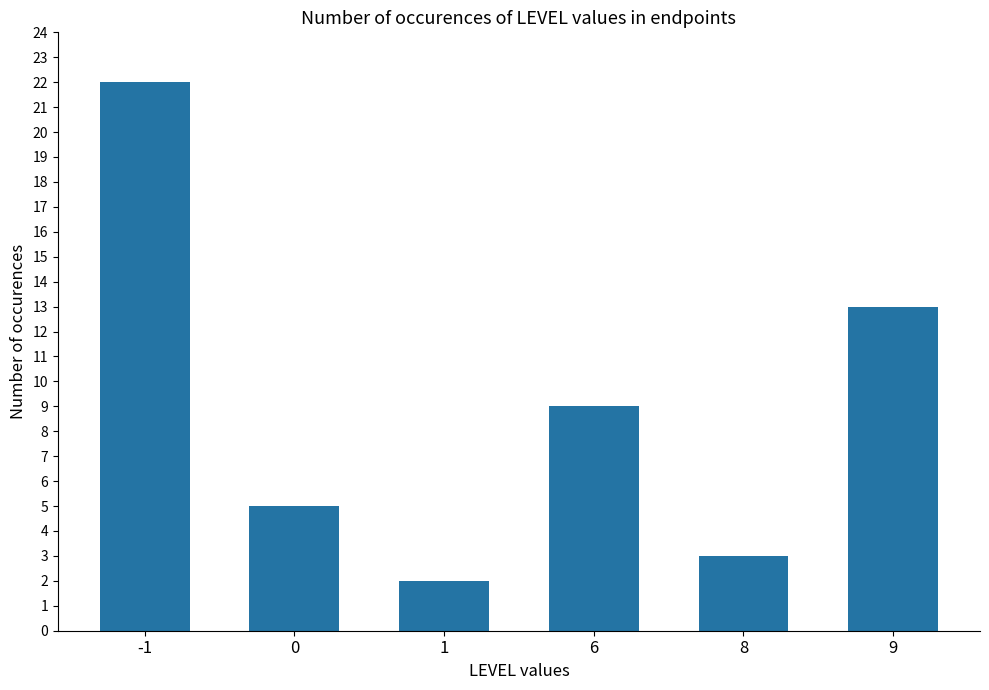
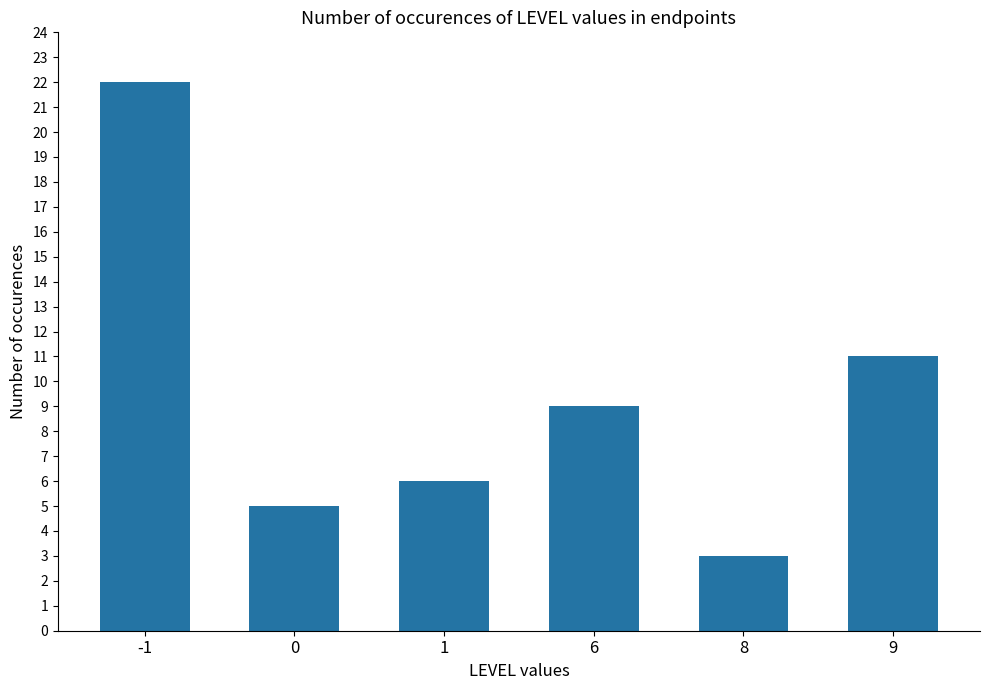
  {
    "-1": 22,
    "0": 5,
-   "1": 2,
+   "1": 6,
    "6": 9,
    "8": 3,
-   "9": 13
+   "9": 11
  }
